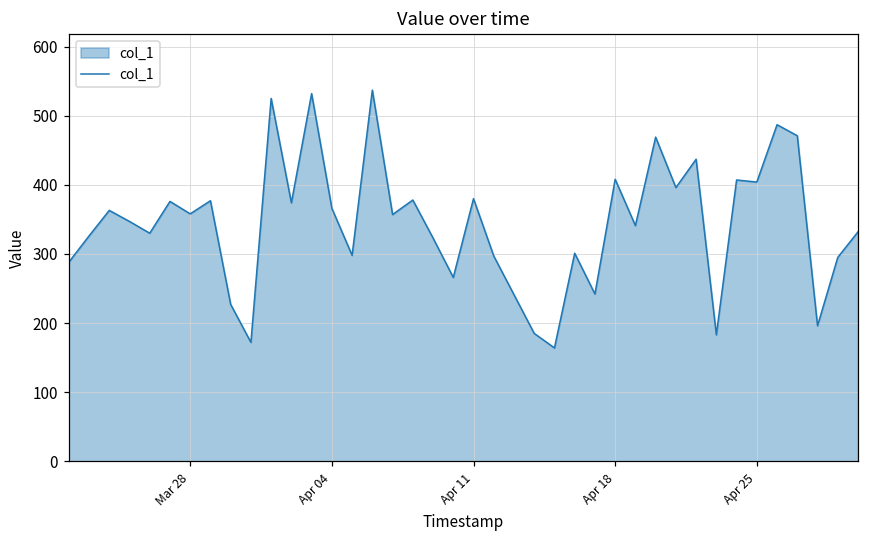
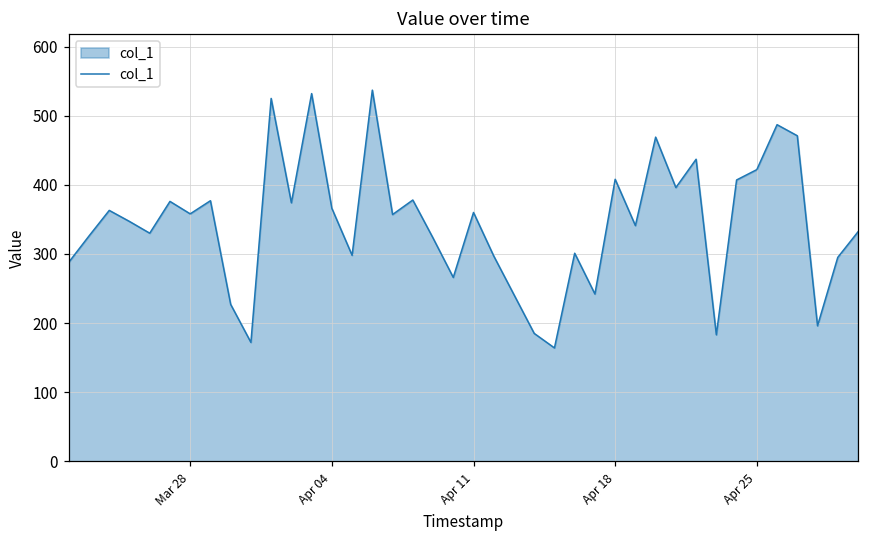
  {
    "Mar 28": 360,
    "Apr 04": 370,
-   "Apr 11": 380,
+   "Apr 11": 360,
    "Apr 18": 410,
-   "Apr 25": 400
+   "Apr 25": 420
  }
